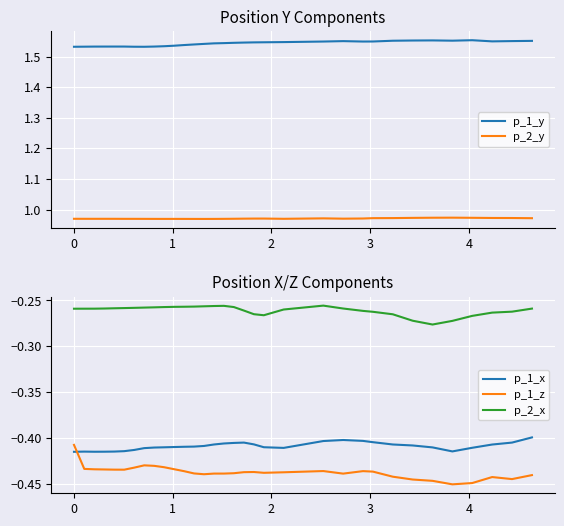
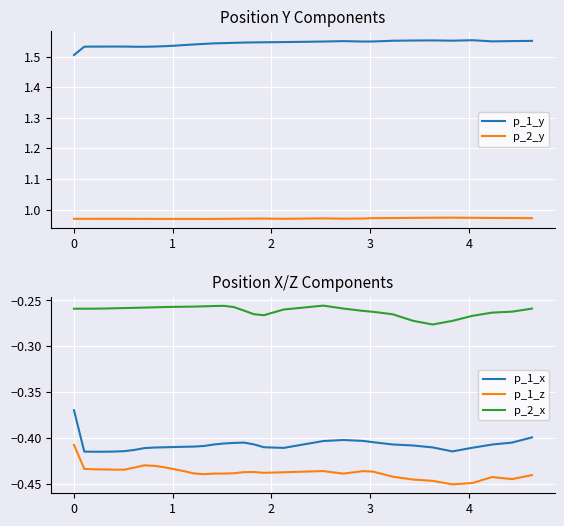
  {
    "Position Y Components": {
      "p_1_y": {
-       "0": 1.53
+       "0": 1.51
      },
      "p_2_y": {
        "0": 0.97
      }
    },
    "Position X/Z Components": {
      "p_1_x": {
-       "0": -0.42
+       "0": -0.37
      },
      "p_1_z": {
        "0": -0.41
      },
      "p_2_x": {
        "0": -0.26
      }
    }
  }
